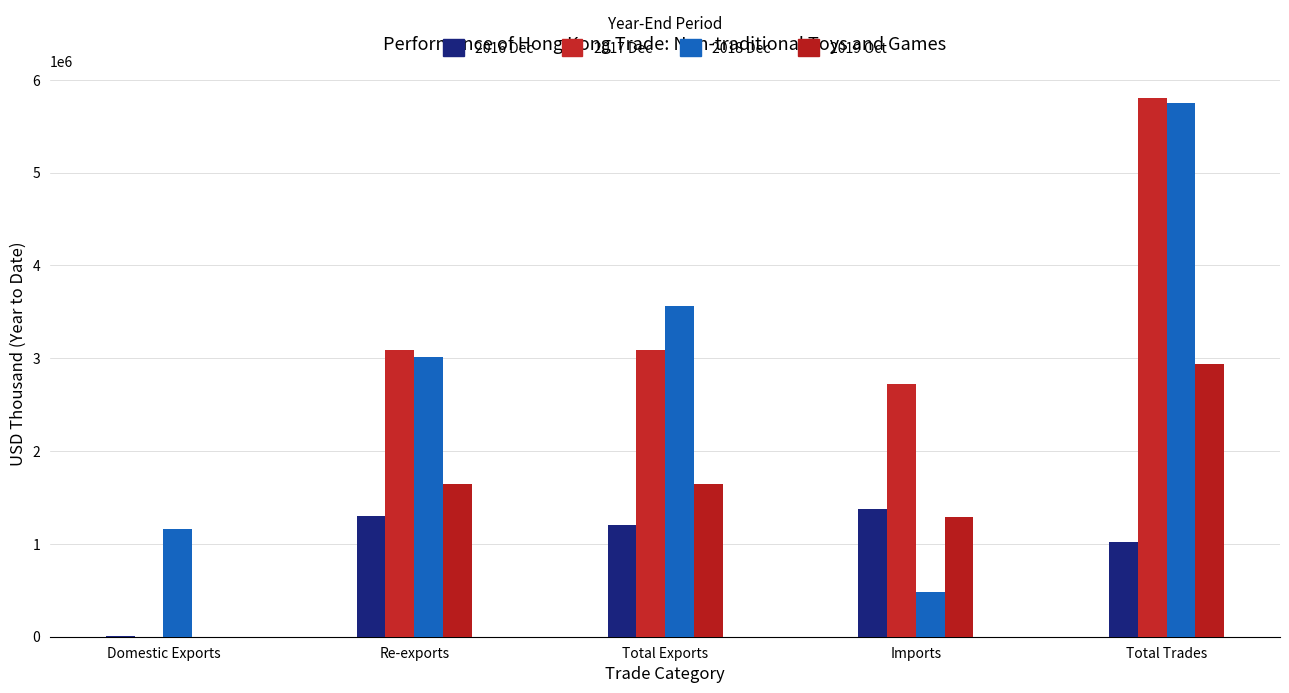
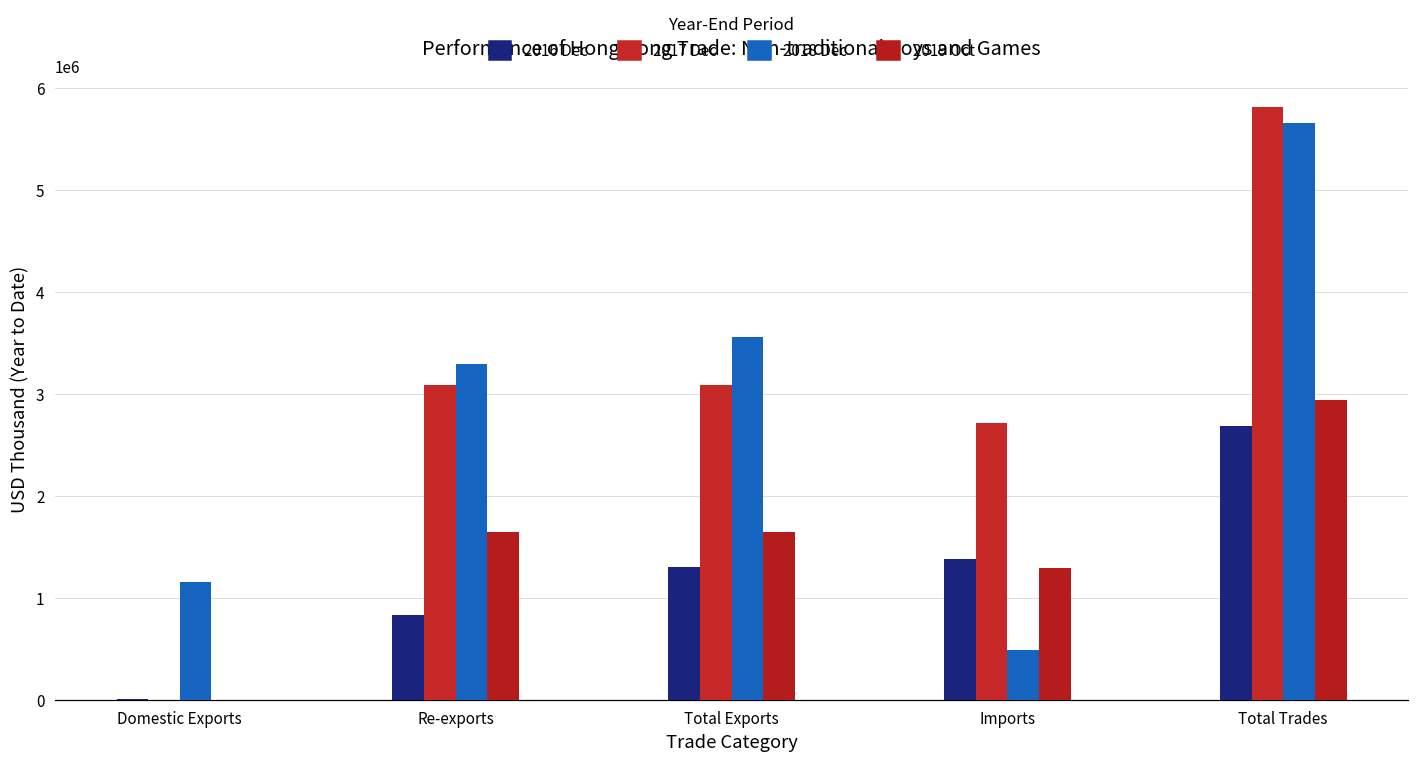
  {
    "2016 Dec": {
-     "Re-exports": 1300000,
-     "Total Exports": 1200000,
+     "Re-exports": 800000,
+     "Total Exports": 1300000,
      "Imports": 1400000,
-     "Total Trades": 1000000
+     "Total Trades": 2700000
    },
    "2018 Dec": {
      "Domestic Exports": 1200000,
-     "Re-exports": 3000000,
+     "Re-exports": 3300000,
      "Total Exports": 3600000,
      "Imports": 500000,
-     "Total Trades": 5800000
+     "Total Trades": 5700000
    }
  }
